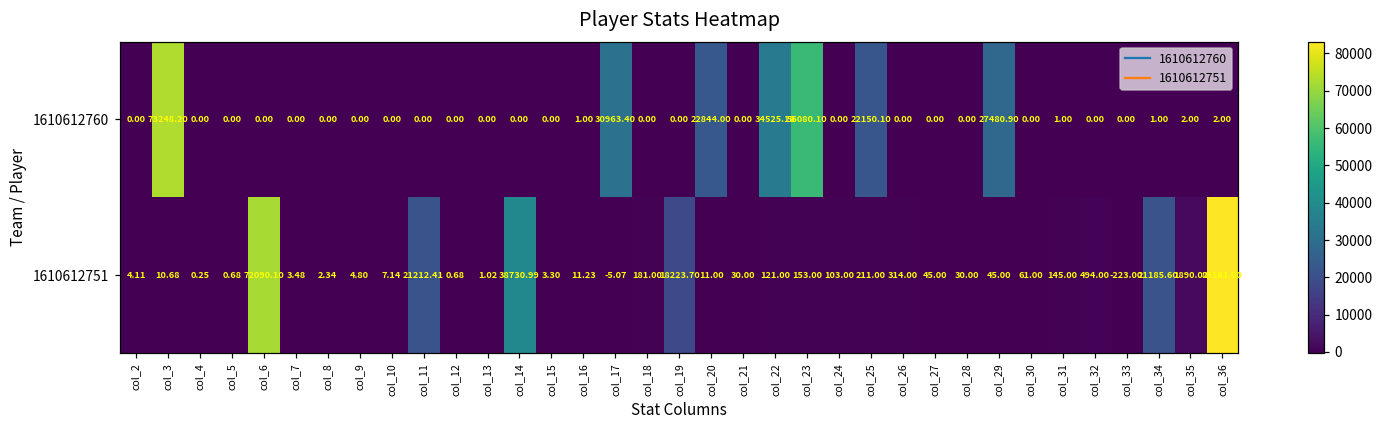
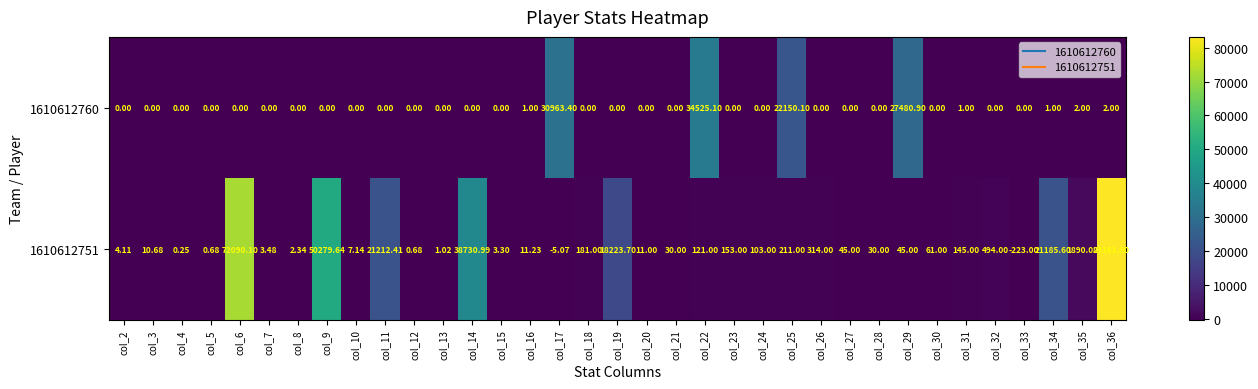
  {
    "1610612760": {
      "col_2": 0.00,
-     "col_3": 73248.20,
+     "col_3": 0.00,
      "col_4": 0.00,
      "col_5": 0.00,
      "col_6": 0.00,
      "col_7": 0.00,
      "col_8": 0.00,
      "col_9": 0.00,
      "col_10": 0.00,
      "col_11": 0.00,
      "col_12": 0.00,
      "col_13": 0.00,
      "col_14": 0.00,
      "col_15": 0.00,
      "col_16": 1.00,
      "col_17": 30963.40,
      "col_18": 0.00,
      "col_19": 0.00,
-     "col_20": 22844.00,
+     "col_20": 0.00,
      "col_21": 0.00,
      "col_22": 34525.10,
-     "col_23": 56080.10,
+     "col_23": 0.00,
      "col_24": 0.00,
      "col_25": 22150.10,
      "col_26": 0.00,
      "col_27": 0.00,
      "col_28": 0.00,
      "col_29": 27480.90,
      "col_30": 0.00,
      "col_31": 1.00,
      "col_32": 0.00,
      "col_33": 0.00,
      "col_34": 1.00,
      "col_35": 2.00,
      "col_36": 2.00
    },
    "1610612751": {
      "col_2": 4.11,
      "col_3": 10.68,
      "col_4": 0.25,
      "col_5": 0.68,
      "col_6": 72090.10,
      "col_7": 3.48,
      "col_8": 2.34,
-     "col_9": 4.80,
+     "col_9": 50279.64,
      "col_10": 7.14,
      "col_11": 21212.41,
      "col_12": 0.68,
      "col_13": 1.02,
      "col_14": 38730.99,
      "col_15": 3.30,
      "col_16": 11.23,
      "col_17": -5.07,
      "col_18": 181.00,
      "col_19": 18223.70,
      "col_20": 11.00,
      "col_21": 30.00,
      "col_22": 121.00,
      "col_23": 153.00,
      "col_24": 103.00,
      "col_25": 211.00,
      "col_26": 314.00,
      "col_27": 45.00,
      "col_28": 30.00,
      "col_29": 45.00,
      "col_30": 61.00,
      "col_31": 145.00,
      "col_32": 494.00,
      "col_34": 21185.60
    }
  }
